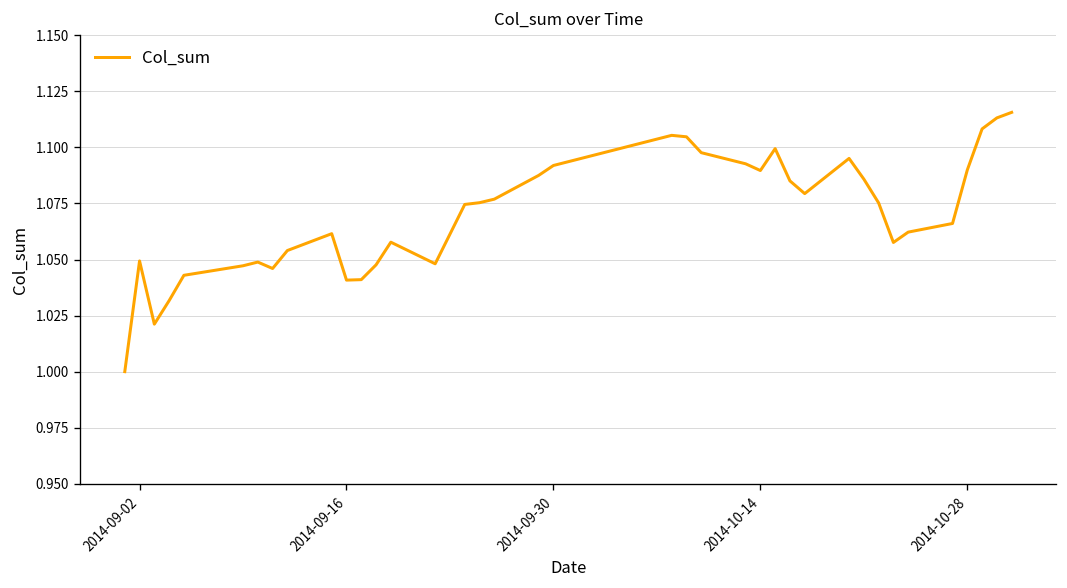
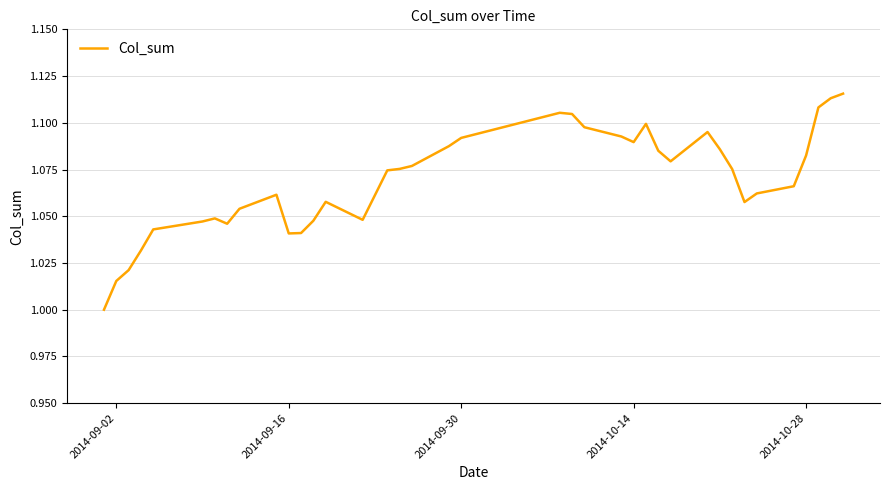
  {
-   "2014-09-02": 1.049,
+   "2014-09-02": 1.015,
    "2014-09-16": 1.041,
    "2014-09-30": 1.092,
    "2014-10-14": 1.090,
-   "2014-10-28": 1.090
+   "2014-10-28": 1.083
  }
